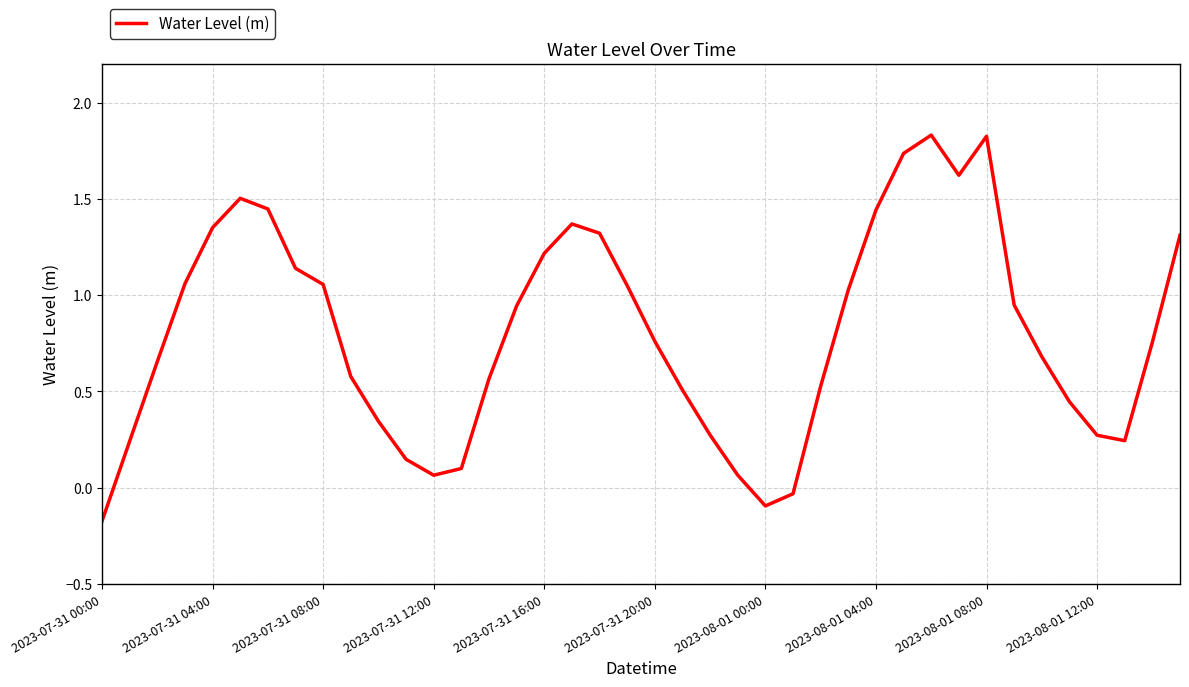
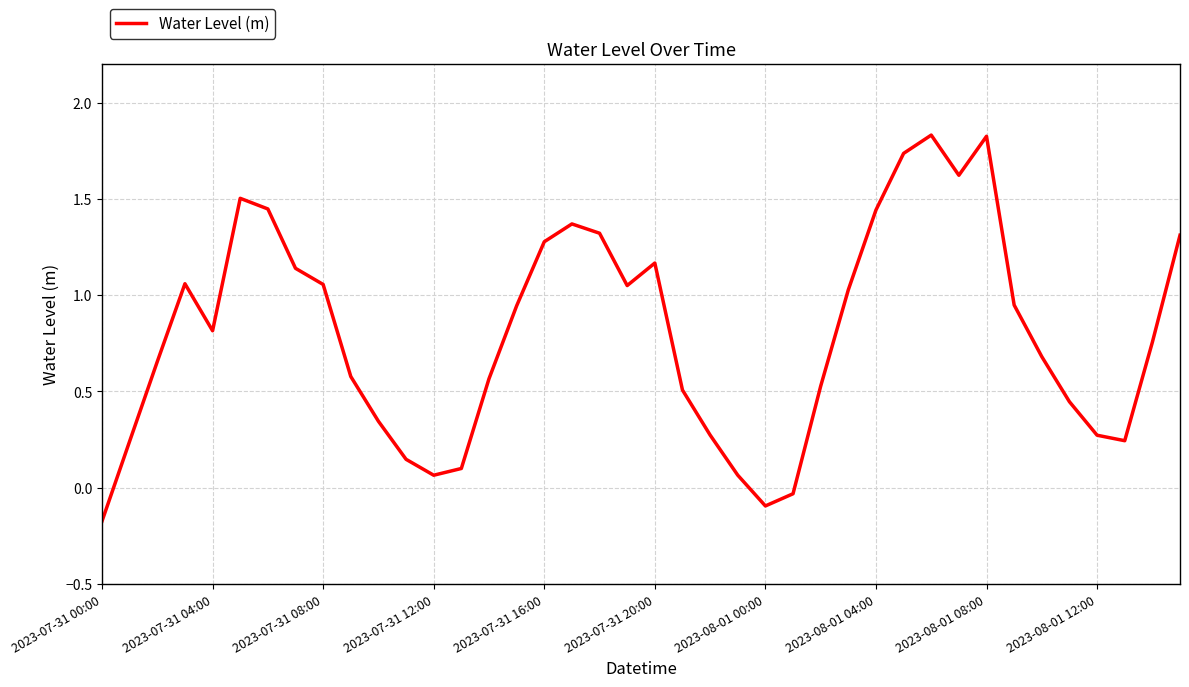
  {
    "2023-07-31 00:00": -0.17,
-   "2023-07-31 04:00": 1.35,
+   "2023-07-31 04:00": 0.82,
    "2023-07-31 08:00": 1.06,
    "2023-07-31 12:00": 0.06,
-   "2023-07-31 16:00": 1.22,
-   "2023-07-31 20:00": 0.76,
+   "2023-07-31 16:00": 1.28,
+   "2023-07-31 20:00": 1.17,
    "2023-08-01 00:00": -0.09,
    "2023-08-01 04:00": 1.44,
    "2023-08-01 08:00": 1.82,
    "2023-08-01 12:00": 0.27
  }
